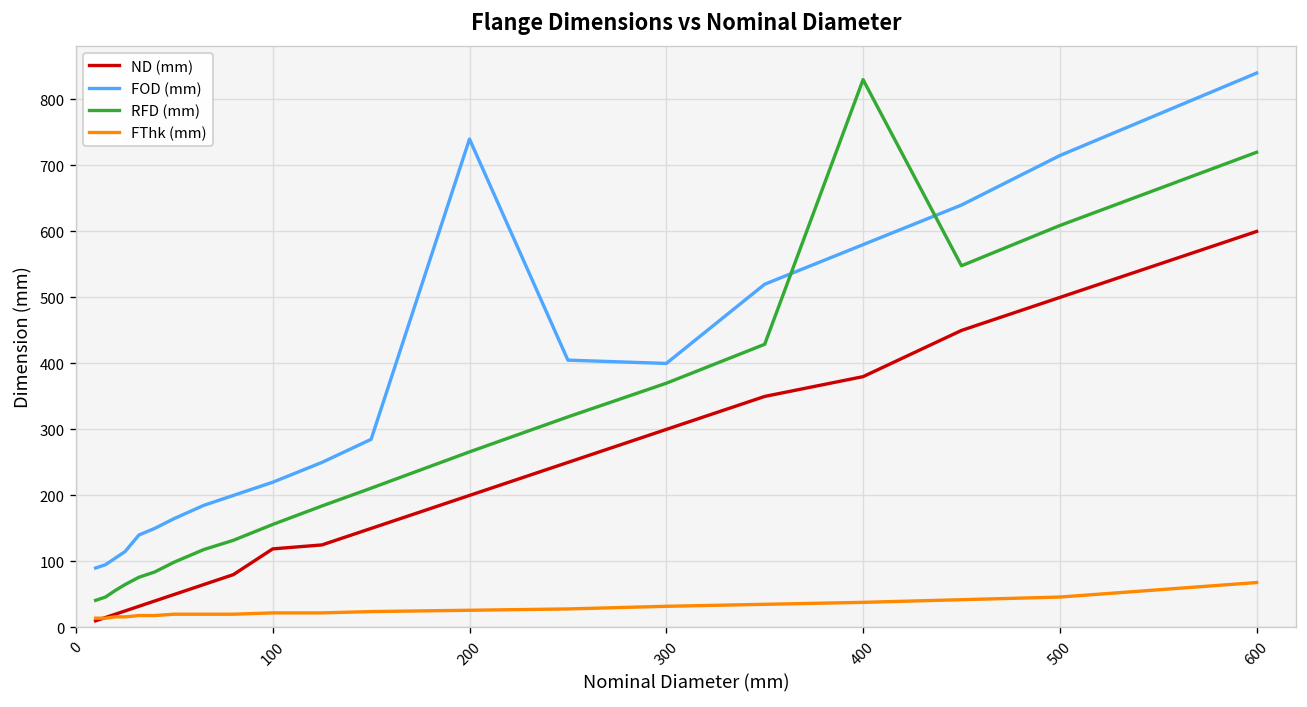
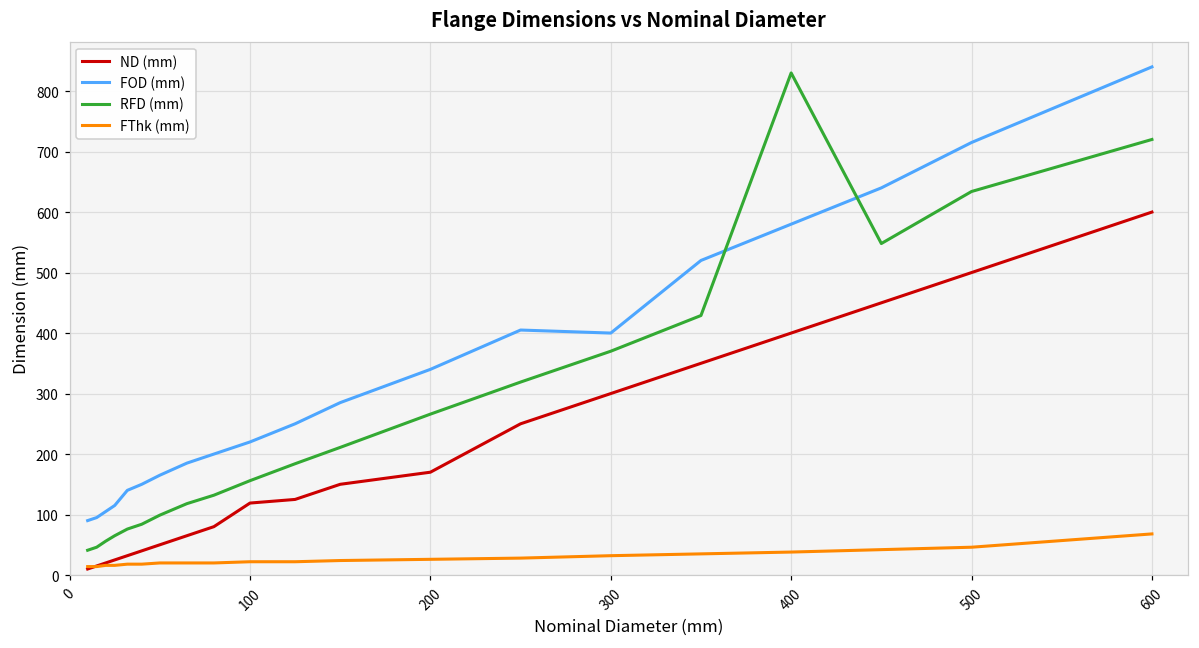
  {
    "ND (mm)": {
      "100": 120,
-     "200": 200,
+     "200": 170,
      "300": 300,
-     "400": 380,
+     "400": 400,
      "500": 500,
      "600": 600
    },
    "FOD (mm)": {
      "100": 220,
-     "200": 740,
+     "200": 340,
      "300": 400,
      "400": 580,
      "500": 720,
      "600": 840
    },
    "RFD (mm)": {
      "100": 160,
      "200": 270,
      "300": 370,
      "400": 830,
-     "500": 610,
+     "500": 630,
      "600": 720
    },
    "FThk (mm)": {
      "100": 20,
      "200": 30,
      "300": 30,
      "400": 40,
      "500": 50,
      "600": 70
    }
  }
